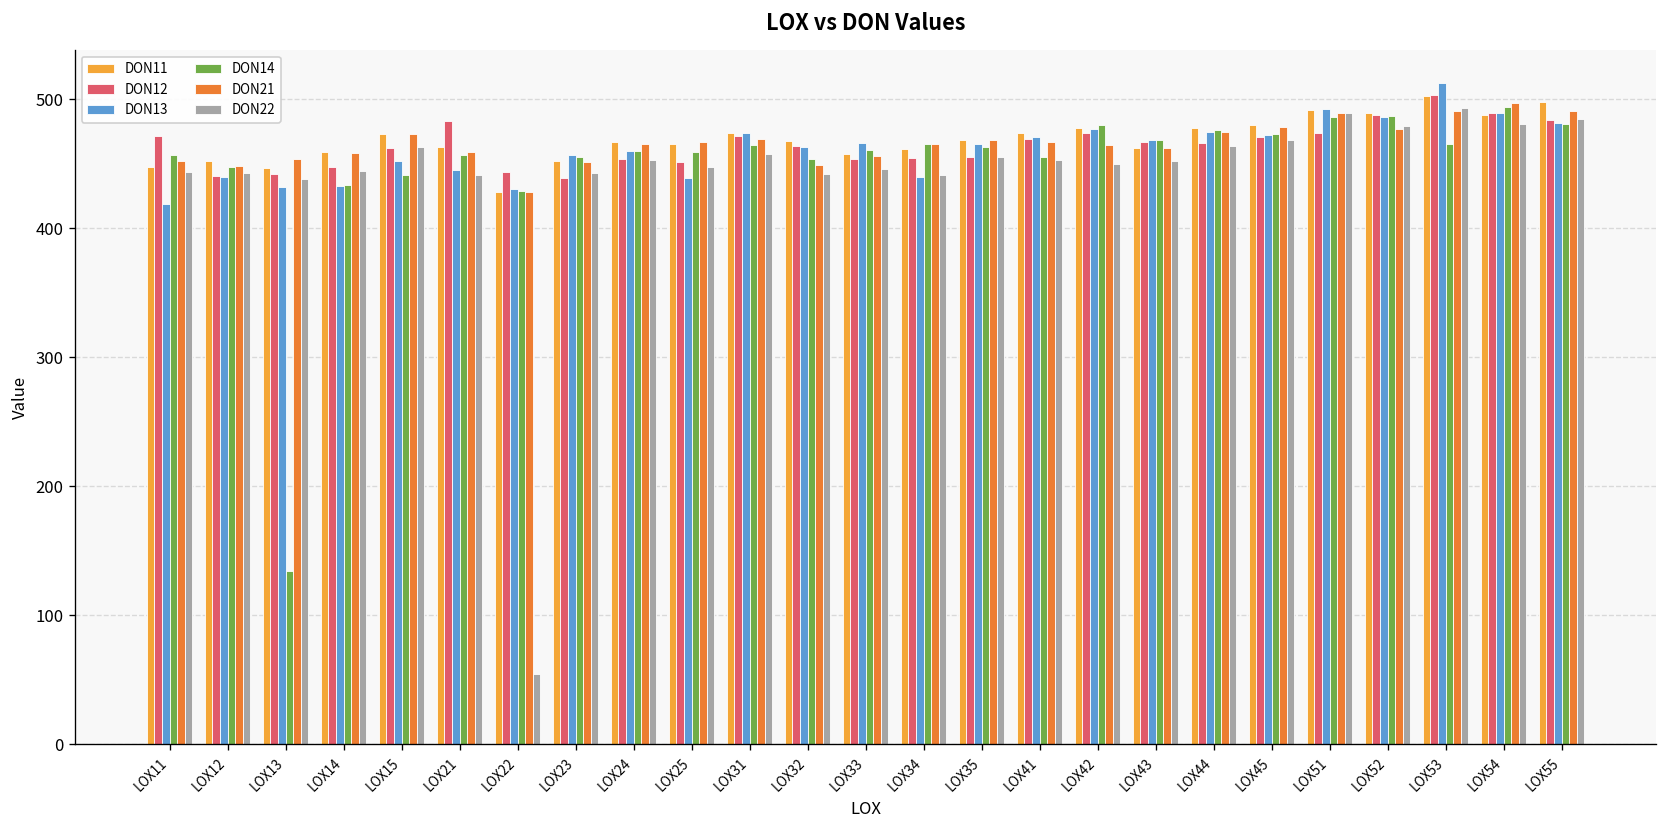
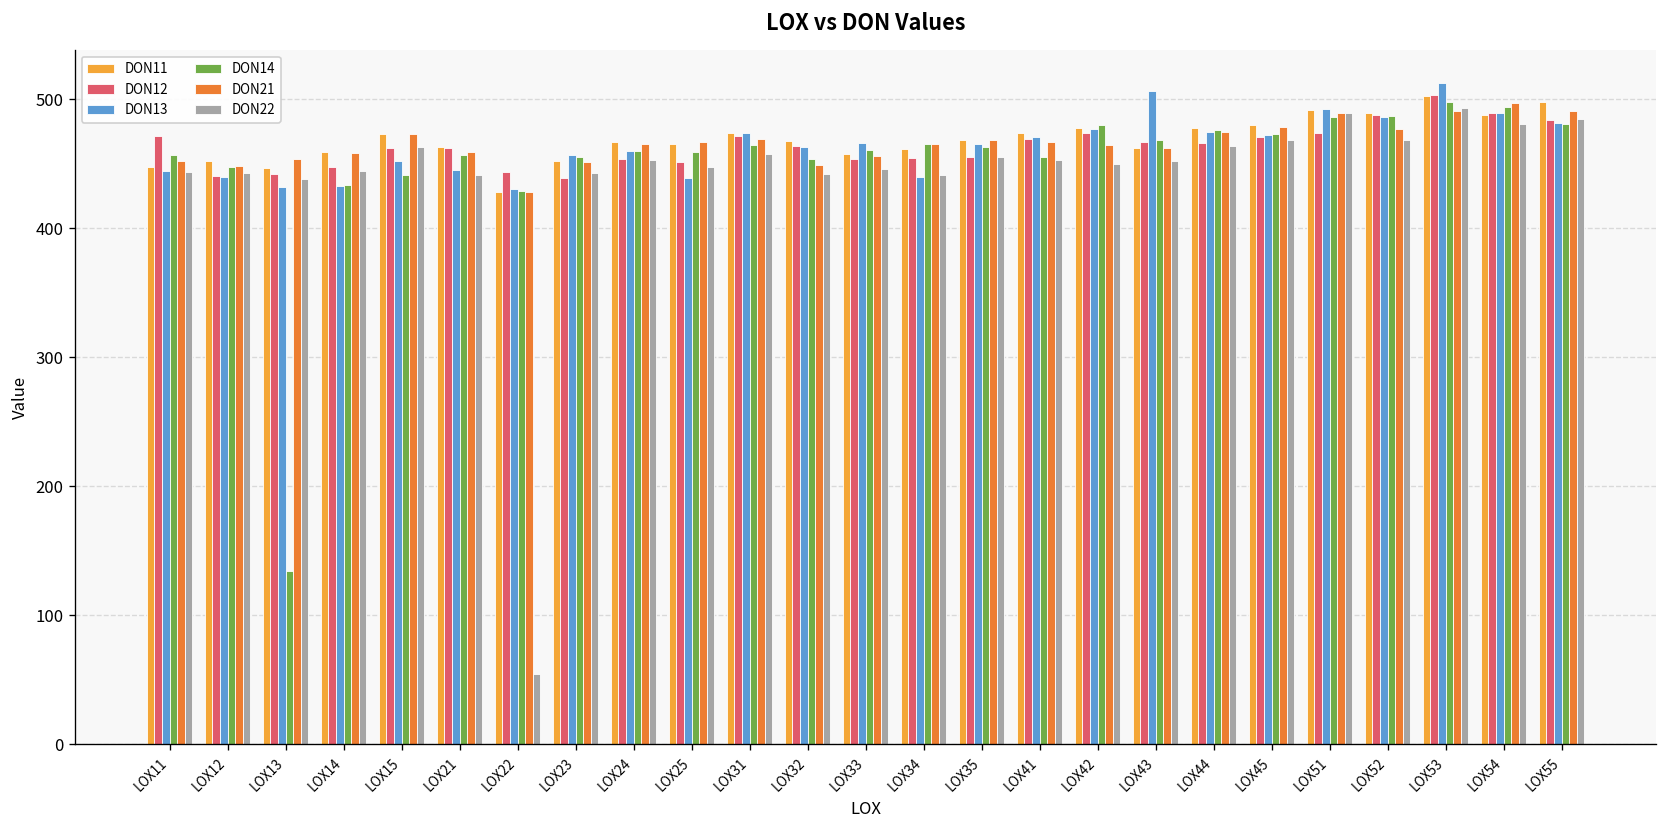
  {
    "DON12": {
      "LOX11": 472,
      "LOX12": 441,
      "LOX13": 442,
      "LOX14": 448,
      "LOX15": 462,
-     "LOX21": 483,
+     "LOX21": 462,
      "LOX22": 443,
      "LOX23": 439,
      "LOX24": 454,
      "LOX25": 452,
      "LOX31": 472,
      "LOX32": 464,
      "LOX33": 454,
      "LOX34": 454,
      "LOX35": 455,
      "LOX41": 470,
      "LOX42": 474,
      "LOX43": 467,
      "LOX44": 466,
      "LOX45": 471,
      "LOX51": 474,
      "LOX52": 488,
      "LOX53": 503,
      "LOX54": 489,
      "LOX55": 484
    },
    "DON13": {
-     "LOX11": 419,
+     "LOX11": 445,
      "LOX12": 440,
      "LOX13": 432,
      "LOX14": 433,
      "LOX15": 452,
      "LOX21": 445,
      "LOX22": 431,
      "LOX23": 457,
      "LOX24": 460,
      "LOX25": 439,
      "LOX31": 474,
      "LOX32": 463,
      "LOX33": 467,
      "LOX34": 440,
      "LOX35": 465,
      "LOX41": 471,
      "LOX42": 477,
-     "LOX43": 469,
+     "LOX43": 506,
      "LOX44": 475,
      "LOX45": 472,
      "LOX51": 492,
      "LOX52": 486,
      "LOX53": 513,
      "LOX54": 489,
      "LOX55": 482
    },
    "DON14": {
      "LOX11": 457,
      "LOX12": 448,
      "LOX13": 134,
      "LOX14": 434,
      "LOX15": 442,
      "LOX21": 457,
      "LOX22": 429,
      "LOX23": 455,
      "LOX24": 460,
      "LOX25": 459,
      "LOX31": 465,
      "LOX32": 454,
      "LOX33": 461,
      "LOX34": 466,
      "LOX35": 463,
      "LOX41": 455,
      "LOX42": 480,
      "LOX43": 468,
      "LOX44": 476,
      "LOX45": 473,
      "LOX51": 487,
      "LOX52": 487,
-     "LOX53": 466,
+     "LOX53": 498,
      "LOX54": 494,
      "LOX55": 481
    },
    "DON22": {
      "LOX11": 443,
      "LOX12": 443,
      "LOX13": 439,
      "LOX14": 445,
      "LOX15": 463,
      "LOX21": 441,
      "LOX22": 55,
      "LOX23": 443,
      "LOX24": 453,
      "LOX25": 448,
      "LOX31": 458,
      "LOX32": 442,
      "LOX33": 446,
      "LOX34": 442,
      "LOX35": 455,
      "LOX41": 453,
      "LOX42": 450,
      "LOX43": 453,
      "LOX44": 464,
      "LOX45": 469,
      "LOX51": 489,
-     "LOX52": 480,
+     "LOX52": 469,
      "LOX53": 493,
      "LOX54": 481,
      "LOX55": 485
    }
  }
